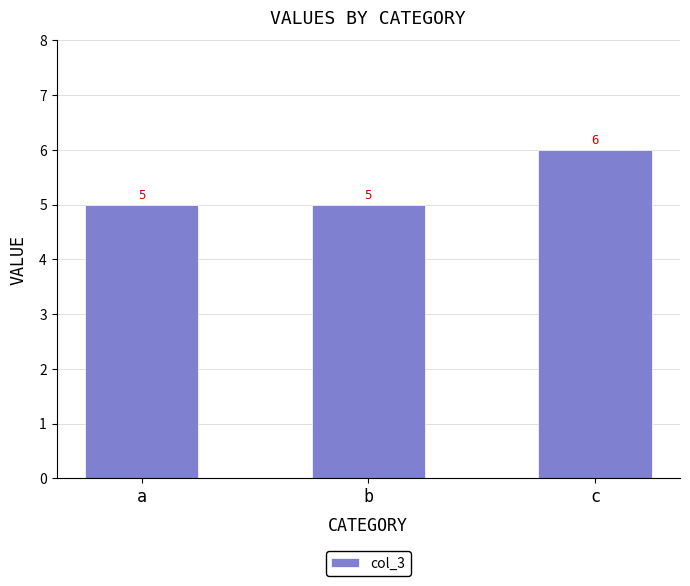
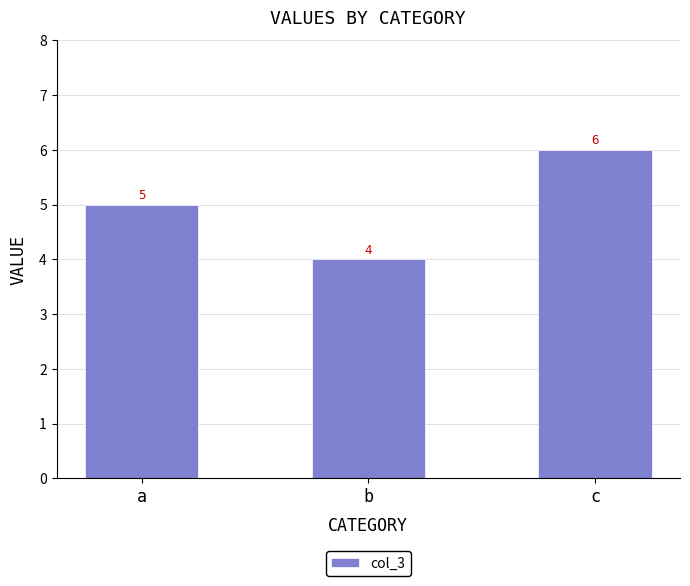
  {
    "a": 5,
-   "b": 5,
+   "b": 4,
    "c": 6
  }
